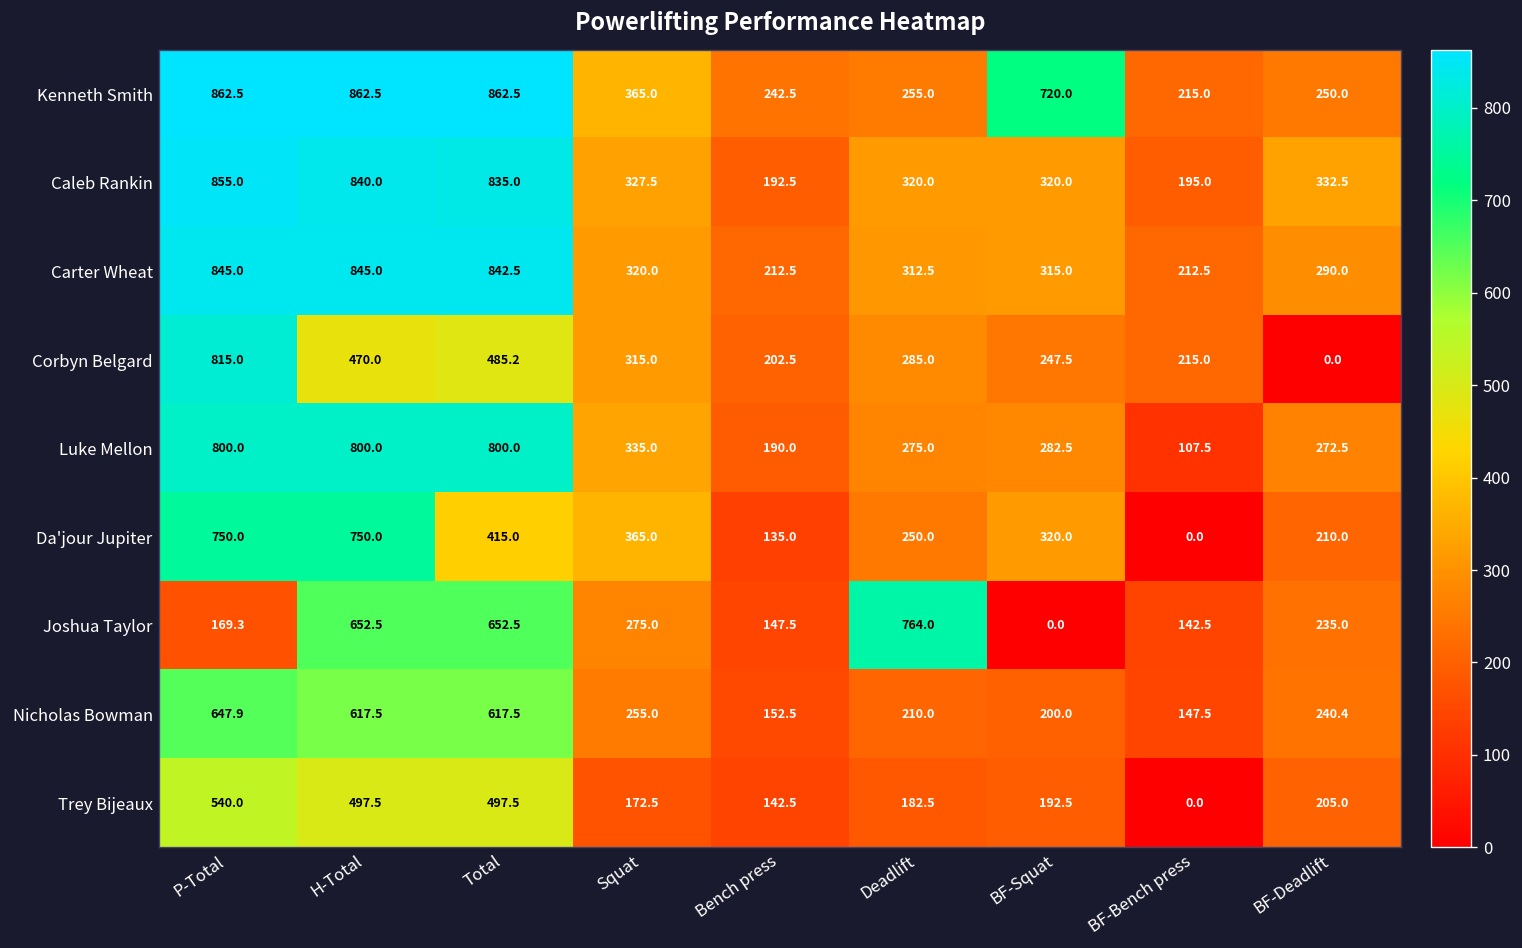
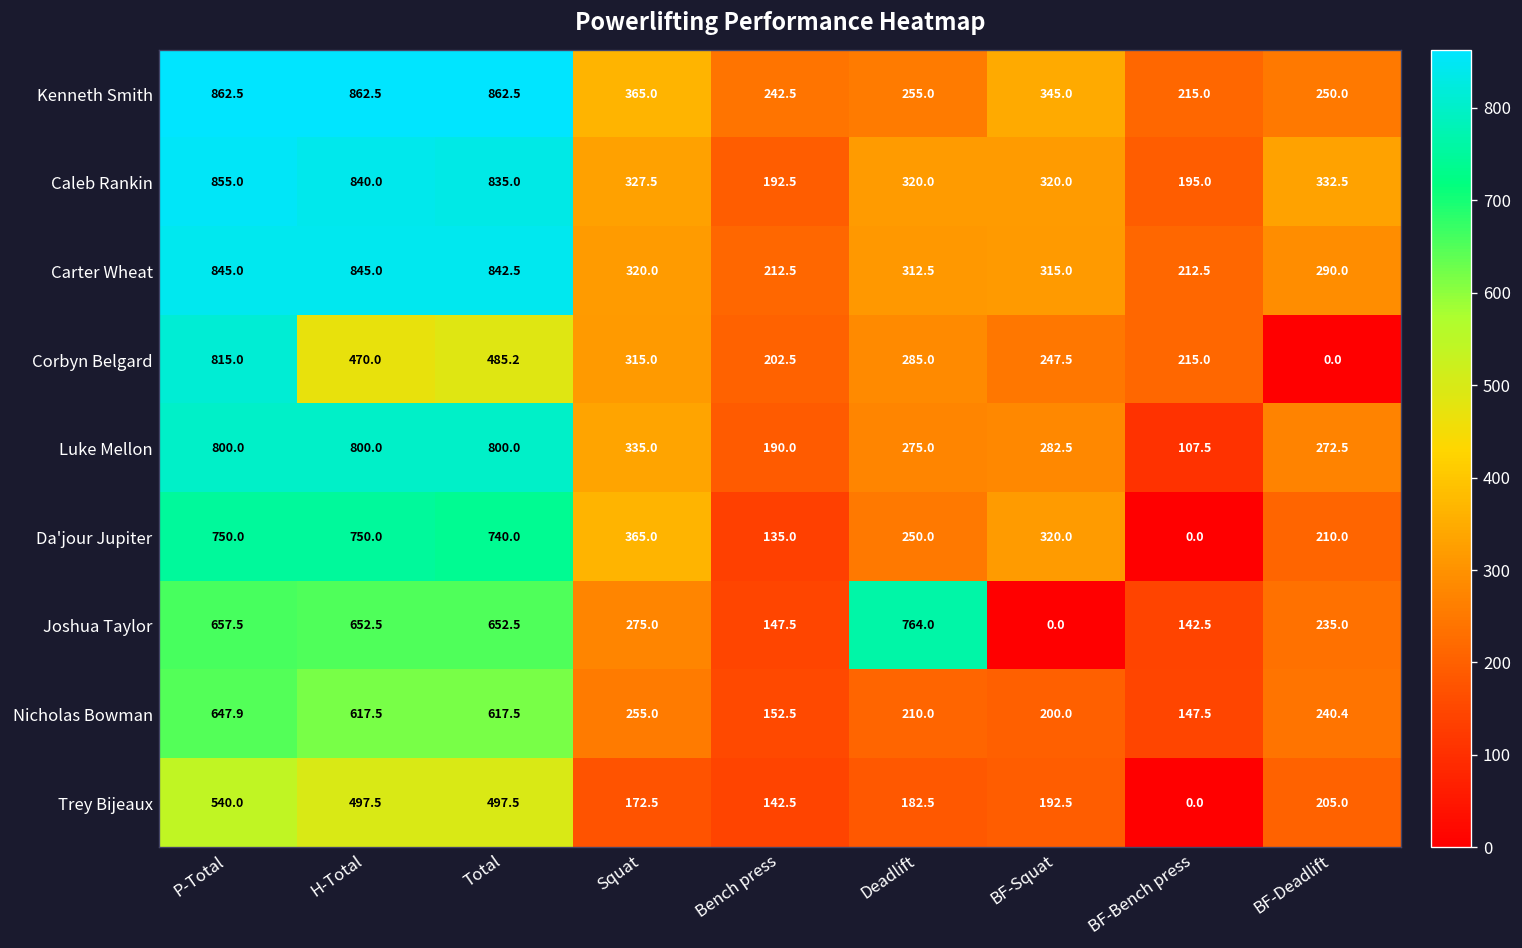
  {
    "Kenneth Smith": {
      "P-Total": 862.5,
      "H-Total": 862.5,
      "Total": 862.5,
      "Squat": 365.0,
      "Bench press": 242.5,
      "Deadlift": 255.0,
-     "BF-Squat": 720.0,
+     "BF-Squat": 345.0,
      "BF-Bench press": 215.0,
      "BF-Deadlift": 250.0
    },
    "Caleb Rankin": {
      "P-Total": 855.0,
      "H-Total": 840.0,
      "Total": 835.0,
      "Squat": 327.5,
      "Bench press": 192.5,
      "Deadlift": 320.0,
      "BF-Squat": 320.0,
      "BF-Bench press": 195.0,
      "BF-Deadlift": 332.5
    },
    "Carter Wheat": {
      "P-Total": 845.0,
      "H-Total": 845.0,
      "Total": 842.5,
      "Squat": 320.0,
      "Bench press": 212.5,
      "Deadlift": 312.5,
      "BF-Squat": 315.0,
      "BF-Bench press": 212.5,
      "BF-Deadlift": 290.0
    },
    "Corbyn Belgard": {
      "P-Total": 815.0,
      "H-Total": 470.0,
      "Total": 485.2,
      "Squat": 315.0,
      "Bench press": 202.5,
      "Deadlift": 285.0,
      "BF-Squat": 247.5,
      "BF-Bench press": 215.0,
      "BF-Deadlift": 0.0
    },
    "Luke Mellon": {
      "P-Total": 800.0,
      "H-Total": 800.0,
      "Total": 800.0,
      "Squat": 335.0,
      "Bench press": 190.0,
      "Deadlift": 275.0,
      "BF-Squat": 282.5,
      "BF-Bench press": 107.5,
      "BF-Deadlift": 272.5
    },
    "Da'jour Jupiter": {
      "P-Total": 750.0,
      "H-Total": 750.0,
-     "Total": 415.0,
+     "Total": 740.0,
      "Squat": 365.0,
      "Bench press": 135.0,
      "Deadlift": 250.0,
      "BF-Squat": 320.0,
      "BF-Bench press": 0.0,
      "BF-Deadlift": 210.0
    },
    "Joshua Taylor": {
-     "P-Total": 169.3,
+     "P-Total": 657.5,
      "H-Total": 652.5,
      "Total": 652.5,
      "Squat": 275.0,
      "Bench press": 147.5,
      "Deadlift": 764.0,
      "BF-Squat": 0.0,
      "BF-Bench press": 142.5,
      "BF-Deadlift": 235.0
    },
    "Nicholas Bowman": {
      "P-Total": 647.9,
      "H-Total": 617.5,
      "Total": 617.5,
      "Squat": 255.0,
      "Bench press": 152.5,
      "Deadlift": 210.0,
      "BF-Squat": 200.0,
      "BF-Bench press": 147.5,
      "BF-Deadlift": 240.4
    },
    "Trey Bijeaux": {
      "P-Total": 540.0,
      "H-Total": 497.5,
      "Total": 497.5,
      "Squat": 172.5,
      "Bench press": 142.5,
      "Deadlift": 182.5,
      "BF-Squat": 192.5,
      "BF-Bench press": 0.0,
      "BF-Deadlift": 205.0
    }
  }
